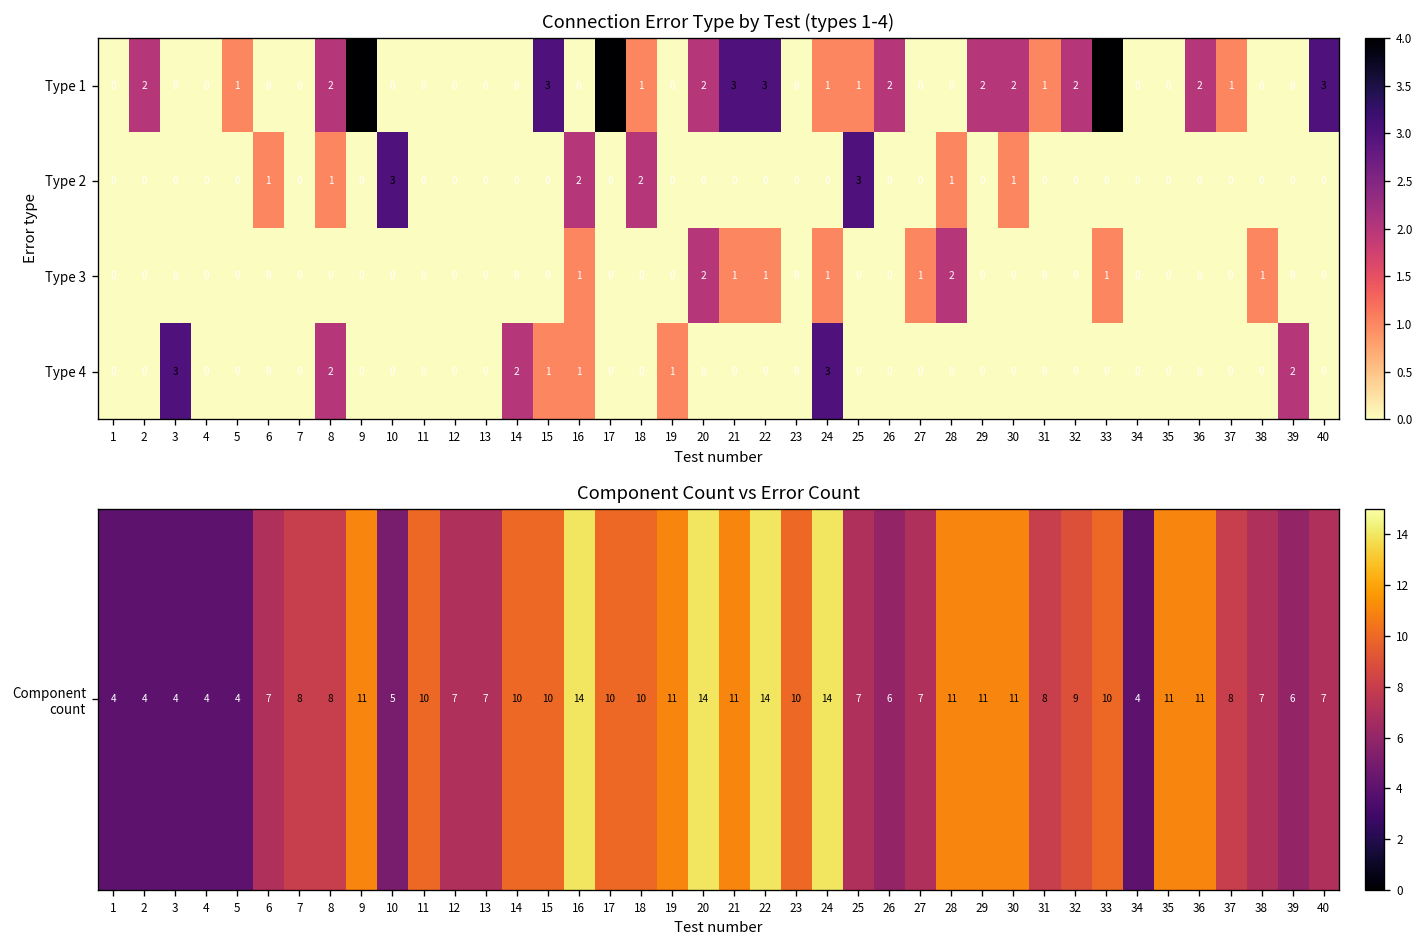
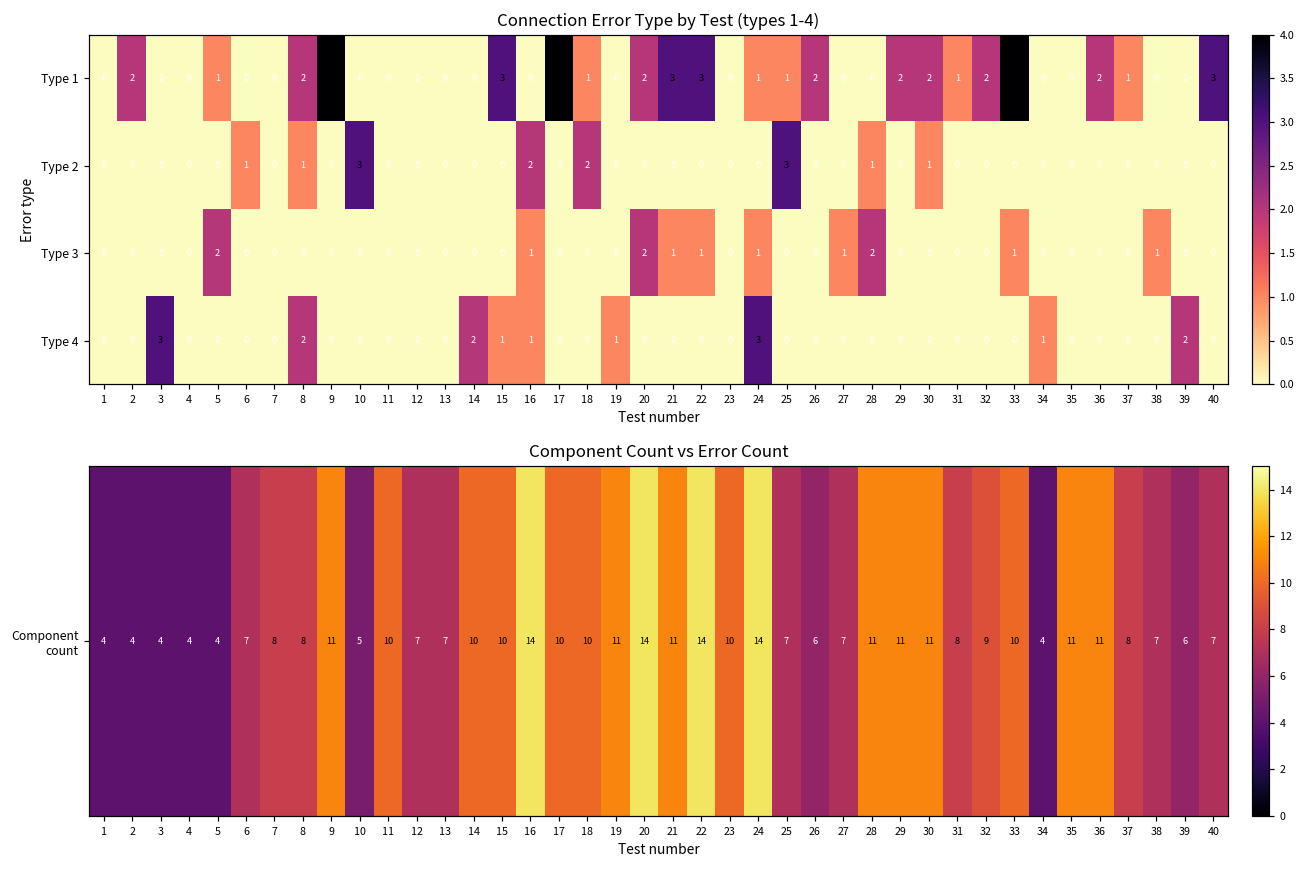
  {
    "Type 1": {
      "1": 0,
      "2": 2,
      "3": 0,
      "4": 0,
      "5": 1,
      "6": 0,
      "7": 0,
      "8": 2,
      "10": 0,
      "11": 0,
      "12": 0,
      "13": 0,
      "14": 0,
      "15": 3,
      "16": 0,
      "18": 1,
      "19": 0,
      "20": 2,
      "21": 3,
      "22": 3,
      "23": 0,
      "24": 1,
      "25": 1,
      "26": 2,
      "27": 0,
      "28": 0,
      "29": 2,
      "30": 2,
      "31": 1,
      "32": 2,
      "34": 0,
      "35": 0,
      "36": 2,
      "37": 1,
      "38": 0,
      "39": 0,
      "40": 3
    },
    "Type 2": {
      "1": 0,
      "2": 0,
      "3": 0,
      "4": 0,
      "5": 0,
      "6": 1,
      "7": 0,
      "8": 1,
      "9": 0,
      "10": 3,
      "11": 0,
      "12": 0,
      "13": 0,
      "14": 0,
      "15": 0,
      "16": 2,
      "17": 0,
      "18": 2,
      "19": 0,
      "20": 0,
      "21": 0,
      "22": 0,
      "23": 0,
      "24": 0,
      "25": 3,
      "26": 0,
      "27": 0,
      "28": 1,
      "29": 0,
      "30": 1,
      "31": 0,
      "32": 0,
      "33": 0,
      "34": 0,
      "35": 0,
      "36": 0,
      "37": 0,
      "38": 0,
      "39": 0,
      "40": 0
    },
    "Type 3": {
      "1": 0,
      "2": 0,
      "3": 0,
      "4": 0,
-     "5": 0,
+     "5": 2,
      "6": 0,
      "7": 0,
      "8": 0,
      "9": 0,
      "10": 0,
      "11": 0,
      "12": 0,
      "13": 0,
      "14": 0,
      "15": 0,
      "16": 1,
      "17": 0,
      "18": 0,
      "19": 0,
      "20": 2,
      "21": 1,
      "22": 1,
      "23": 0,
      "24": 1,
      "25": 0,
      "26": 0,
      "27": 1,
      "28": 2,
      "29": 0,
      "30": 0,
      "31": 0,
      "32": 0,
      "33": 1,
      "34": 0,
      "35": 0,
      "36": 0,
      "37": 0,
      "38": 1,
      "39": 0,
      "40": 0
    },
    "Type 4": {
      "1": 0,
      "2": 0,
      "3": 3,
      "4": 0,
      "5": 0,
      "6": 0,
      "7": 0,
      "8": 2,
      "9": 0,
      "10": 0,
      "11": 0,
      "12": 0,
      "13": 0,
      "14": 2,
      "15": 1,
      "16": 1,
      "17": 0,
      "18": 0,
      "19": 1,
      "20": 0,
      "21": 0,
      "22": 0,
      "23": 0,
      "24": 3,
      "25": 0,
      "26": 0,
      "27": 0,
      "28": 0,
      "29": 0,
      "30": 0,
      "31": 0,
      "32": 0,
      "33": 0,
-     "34": 0,
+     "34": 1,
      "35": 0,
      "36": 0,
      "37": 0,
      "38": 0,
      "39": 2,
      "40": 0
    }
  }
